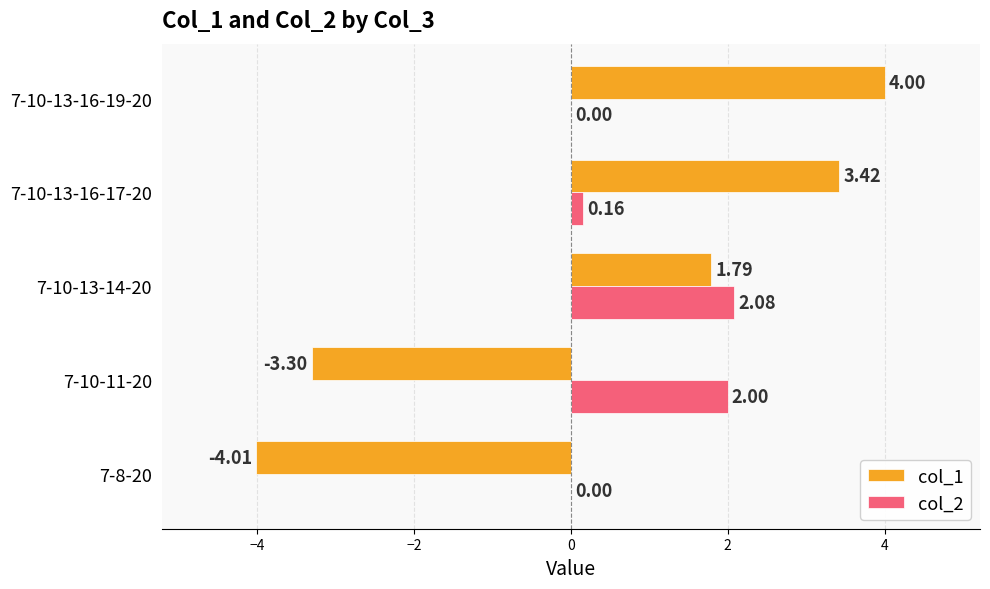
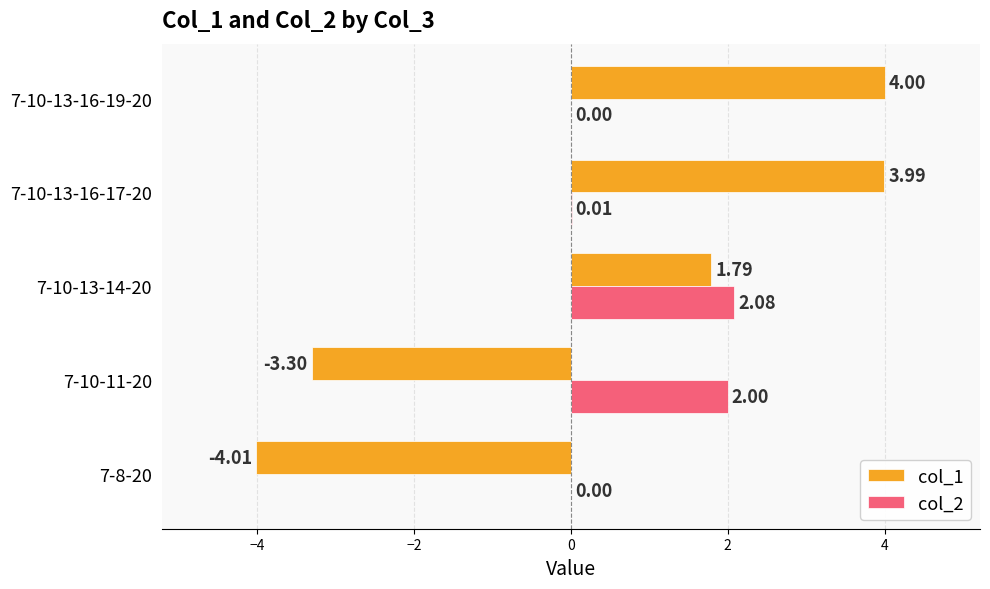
  {
    "col_1": {
      "7-10-13-16-19-20": 4.00,
-     "7-10-13-16-17-20": 3.42,
+     "7-10-13-16-17-20": 3.99,
      "7-10-13-14-20": 1.79,
      "7-10-11-20": -3.30,
      "7-8-20": -4.01
    },
    "col_2": {
      "7-10-13-16-19-20": 0.00,
-     "7-10-13-16-17-20": 0.16,
+     "7-10-13-16-17-20": 0.01,
      "7-10-13-14-20": 2.08,
      "7-10-11-20": 2.00,
      "7-8-20": 0.00
    }
  }
